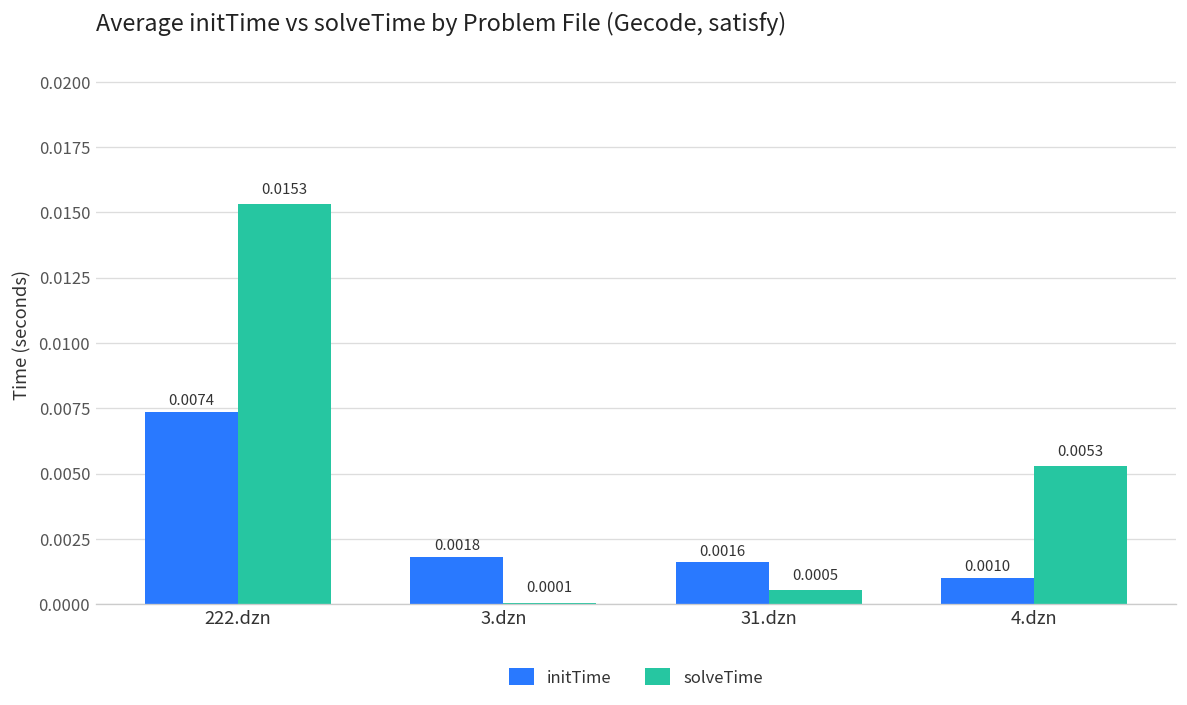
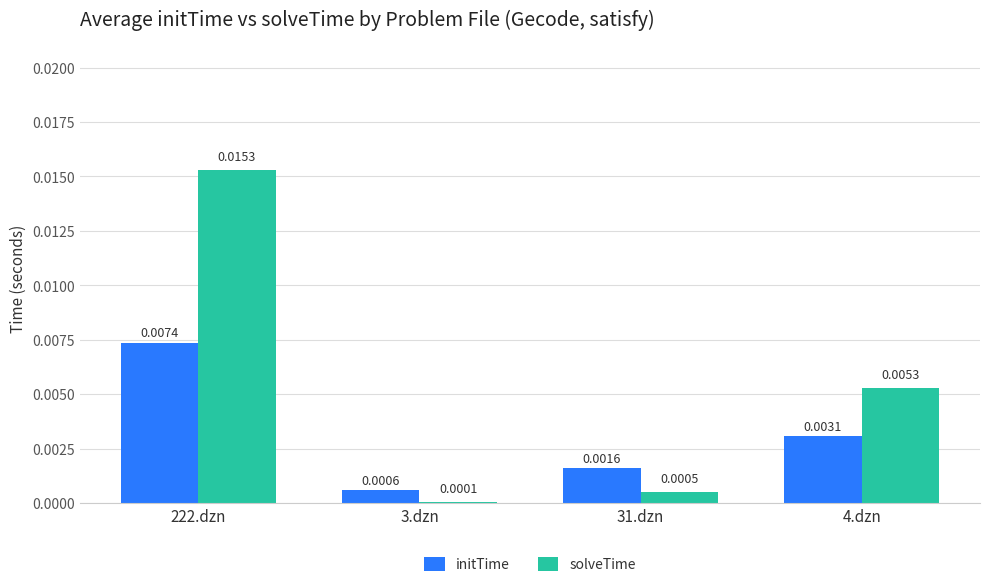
  {
    "initTime": {
      "222.dzn": 0.0074,
-     "3.dzn": 0.0018,
+     "3.dzn": 0.0006,
      "31.dzn": 0.0016,
-     "4.dzn": 0.0010
+     "4.dzn": 0.0031
    },
    "solveTime": {
      "222.dzn": 0.0153,
      "3.dzn": 0.0001,
      "31.dzn": 0.0005,
      "4.dzn": 0.0053
    }
  }
